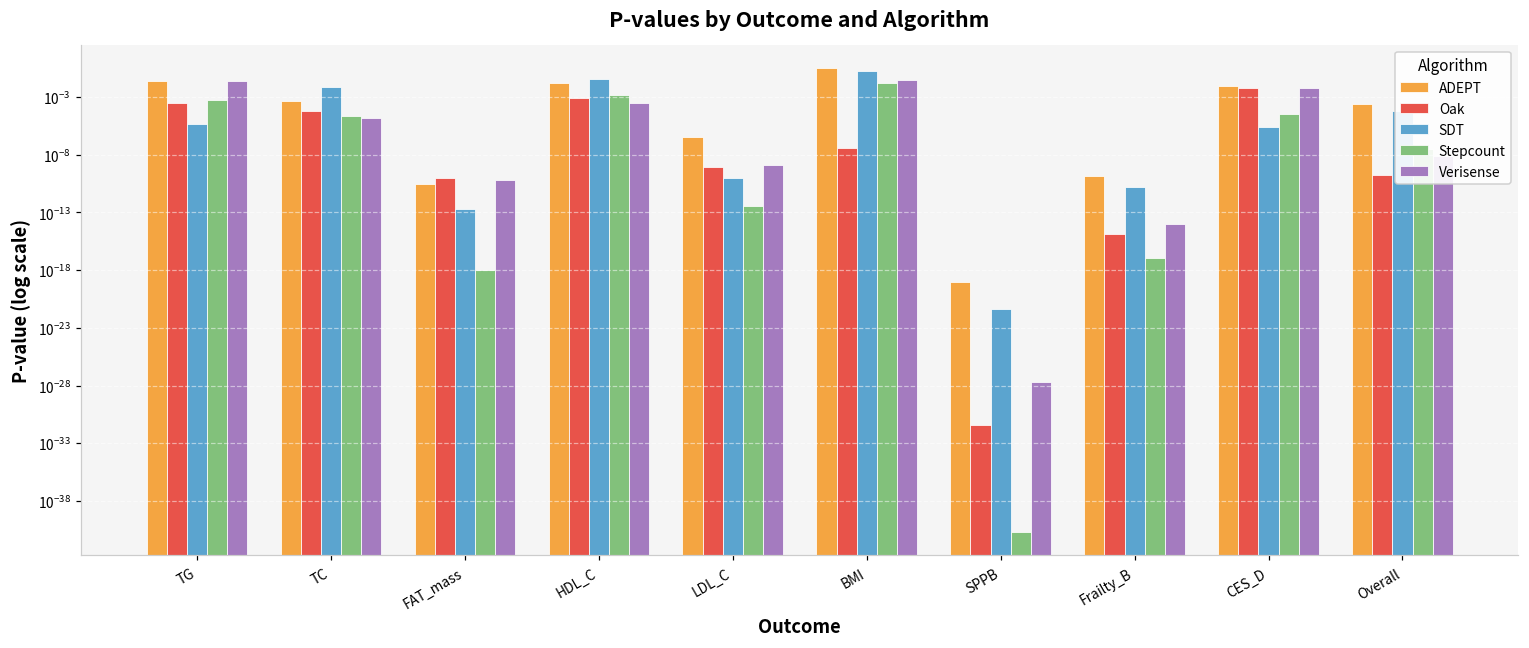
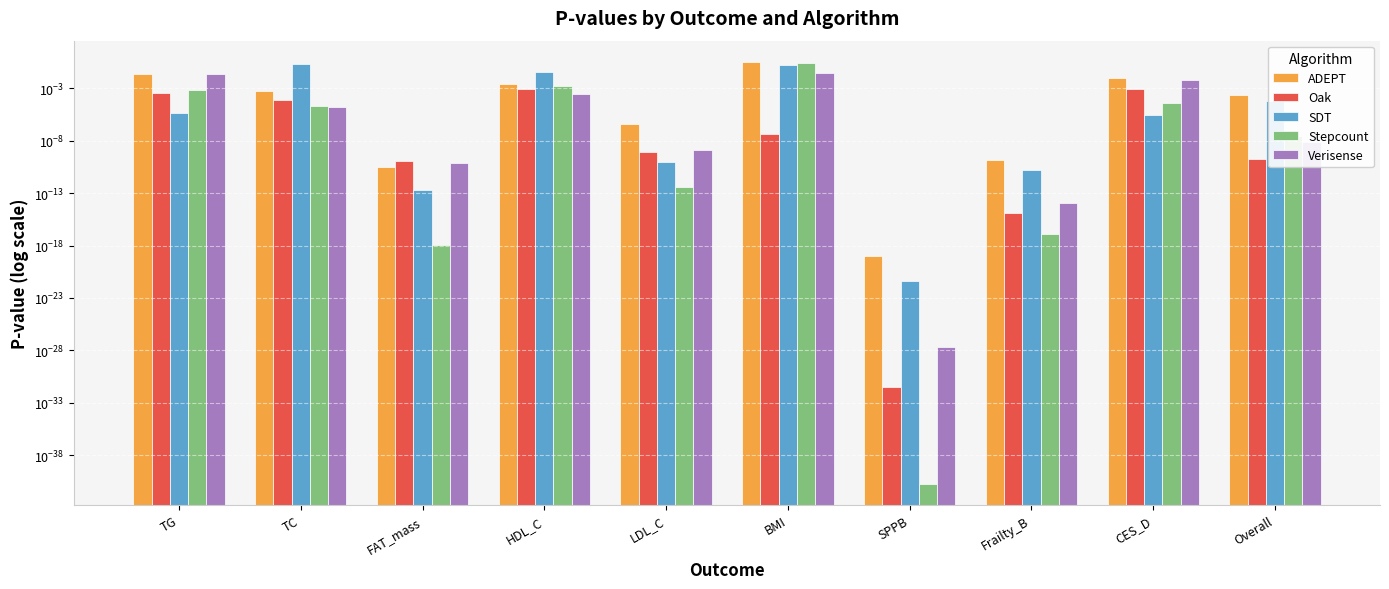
  {
    "ADEPT": {
      "TG": 0.02,
      "TC": 0.000,
      "FAT_mass": 0.00000000003,
-     "HDL_C": 0.02,
+     "HDL_C": 0.003,
      "LDL_C": 0.0000004,
      "BMI": 0.3,
      "SPPB": 0.000000000000,
      "Frailty_B": 0.0000000001,
      "CES_D": 0.01,
      "Overall": 0.0002
    },
    "Oak": {
      "TG": 0.0003,
      "TC": 0.0001,
      "FAT_mass": 0.0000000001,
      "HDL_C": 0.001,
      "LDL_C": 0.000000001,
      "BMI": 0.00000004,
      "SPPB": 0.000000000000,
      "Frailty_B": 0.000000000000,
-     "CES_D": 0.01,
+     "CES_D": 0.001,
      "Overall": 0.0000000002
    },
    "SDT": {
      "TG": 0.000004,
-     "TC": 0.01,
+     "TC": 0.2,
      "FAT_mass": 0.000000000000,
      "HDL_C": 0.03,
      "LDL_C": 0.0000000001,
      "BMI": 0.2,
      "SPPB": 0.000000000000,
      "Frailty_B": 0.00000000002,
      "CES_D": 0.000003
    },
    "Stepcount": {
      "TG": 0.001,
      "TC": 0.00002,
      "FAT_mass": 0.000000000000,
      "HDL_C": 0.002,
      "LDL_C": 0.000000000000,
-     "BMI": 0.02,
+     "BMI": 0.2,
      "SPPB": 0.000000000000,
      "Frailty_B": 0.000000000000,
      "CES_D": 0.00004
    },
    "Verisense": {
      "TG": 0.02,
      "TC": 0.00002,
      "FAT_mass": 0.0000000001,
      "HDL_C": 0.0003,
      "LDL_C": 0.000000001,
      "BMI": 0.03,
      "SPPB": 0.000000000000,
      "Frailty_B": 0.000000000000,
      "CES_D": 0.01
    }
  }
